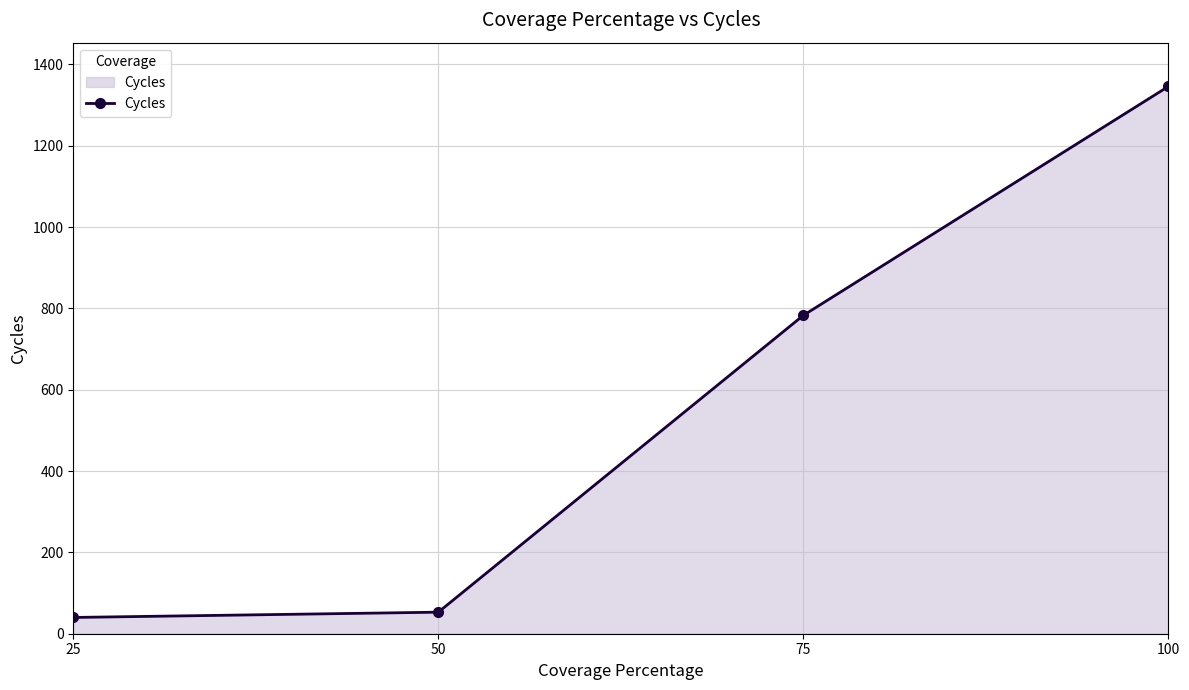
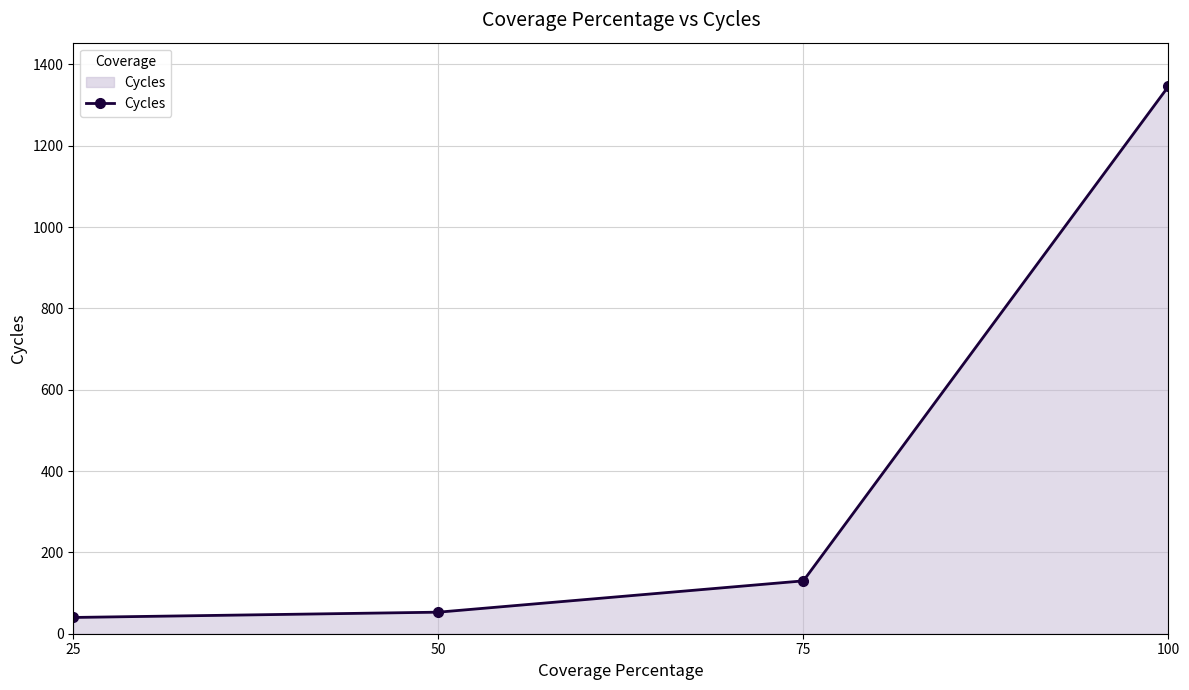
  {
    "25": 40,
    "50": 50,
-   "75": 780,
+   "75": 130,
    "100": 1350
  }
